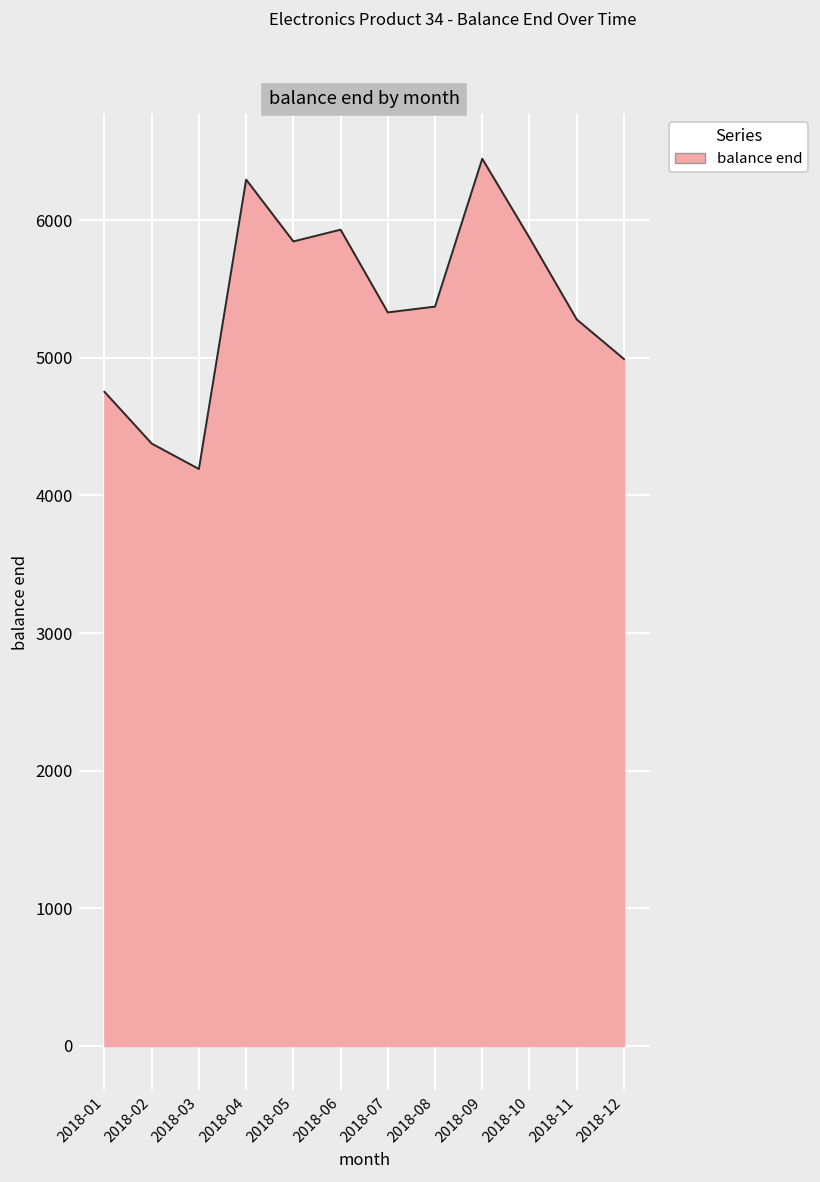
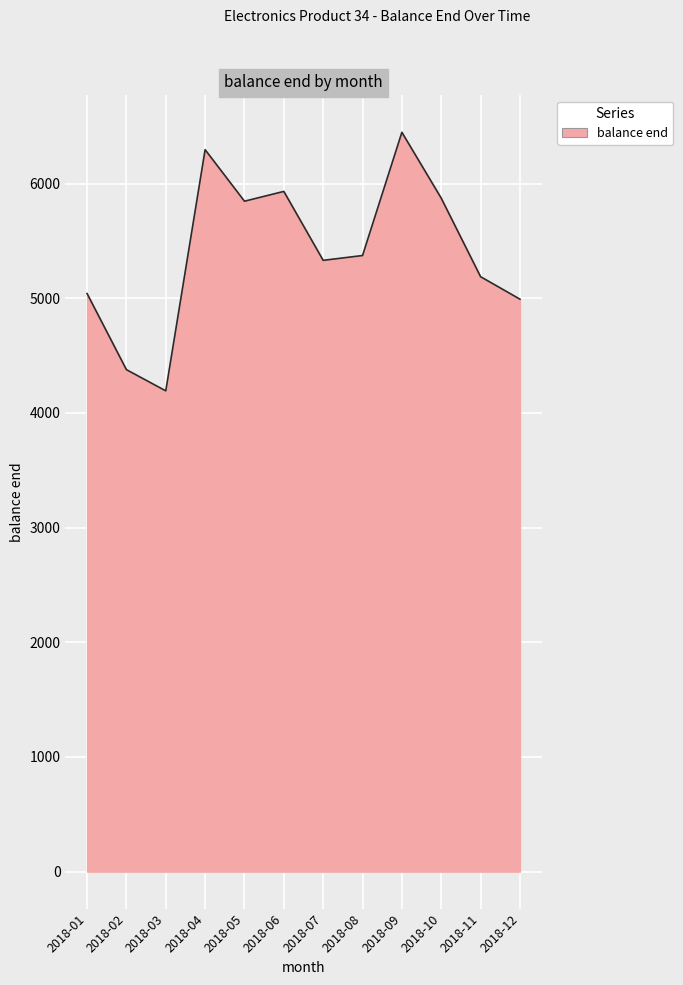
  {
-   "2018-01": 4750,
+   "2018-01": 5040,
    "2018-02": 4380,
    "2018-03": 4190,
    "2018-04": 6290,
    "2018-05": 5850,
    "2018-06": 5930,
    "2018-07": 5330,
    "2018-08": 5370,
    "2018-09": 6450,
    "2018-10": 5870,
-   "2018-11": 5280,
+   "2018-11": 5190,
    "2018-12": 4990
  }
